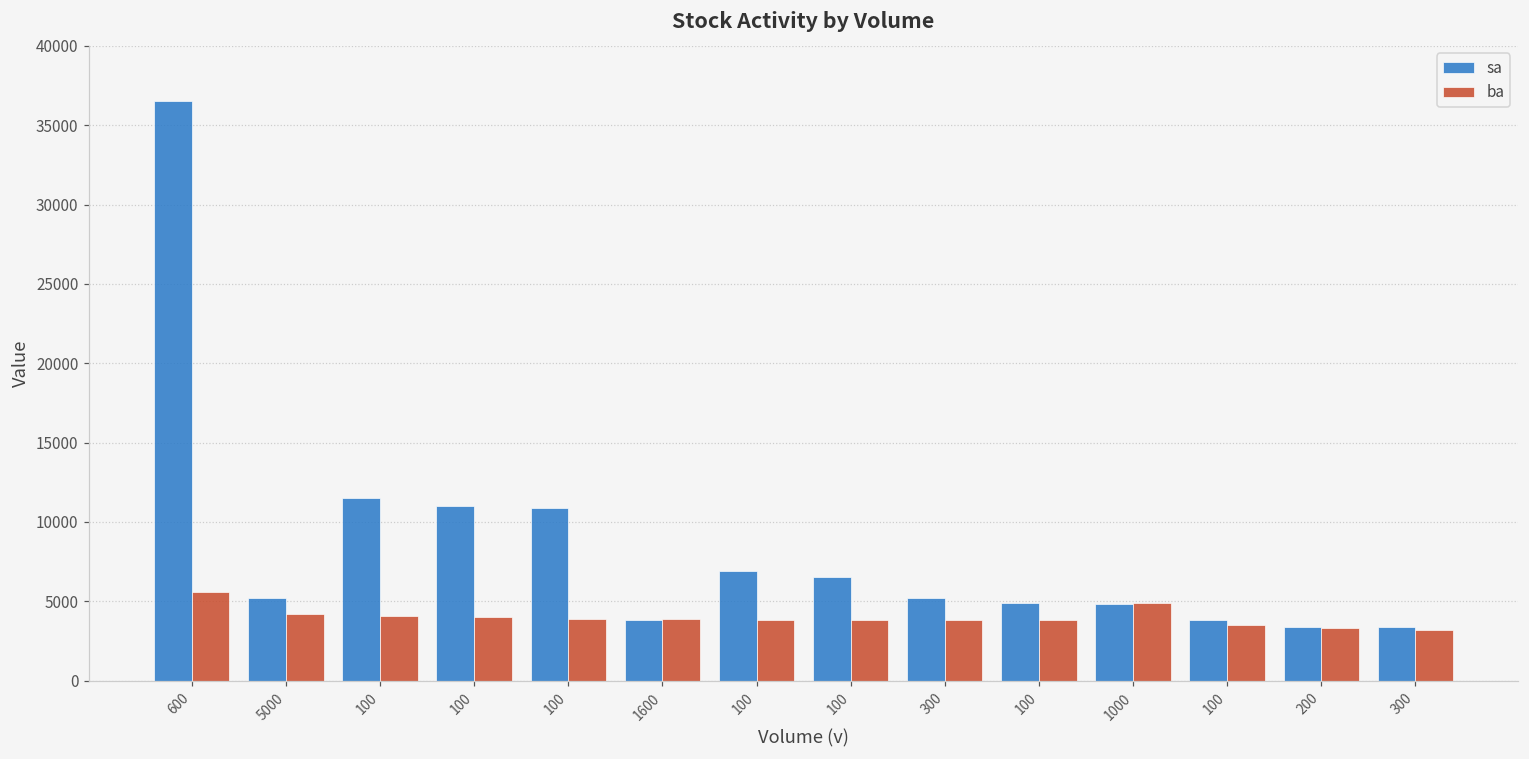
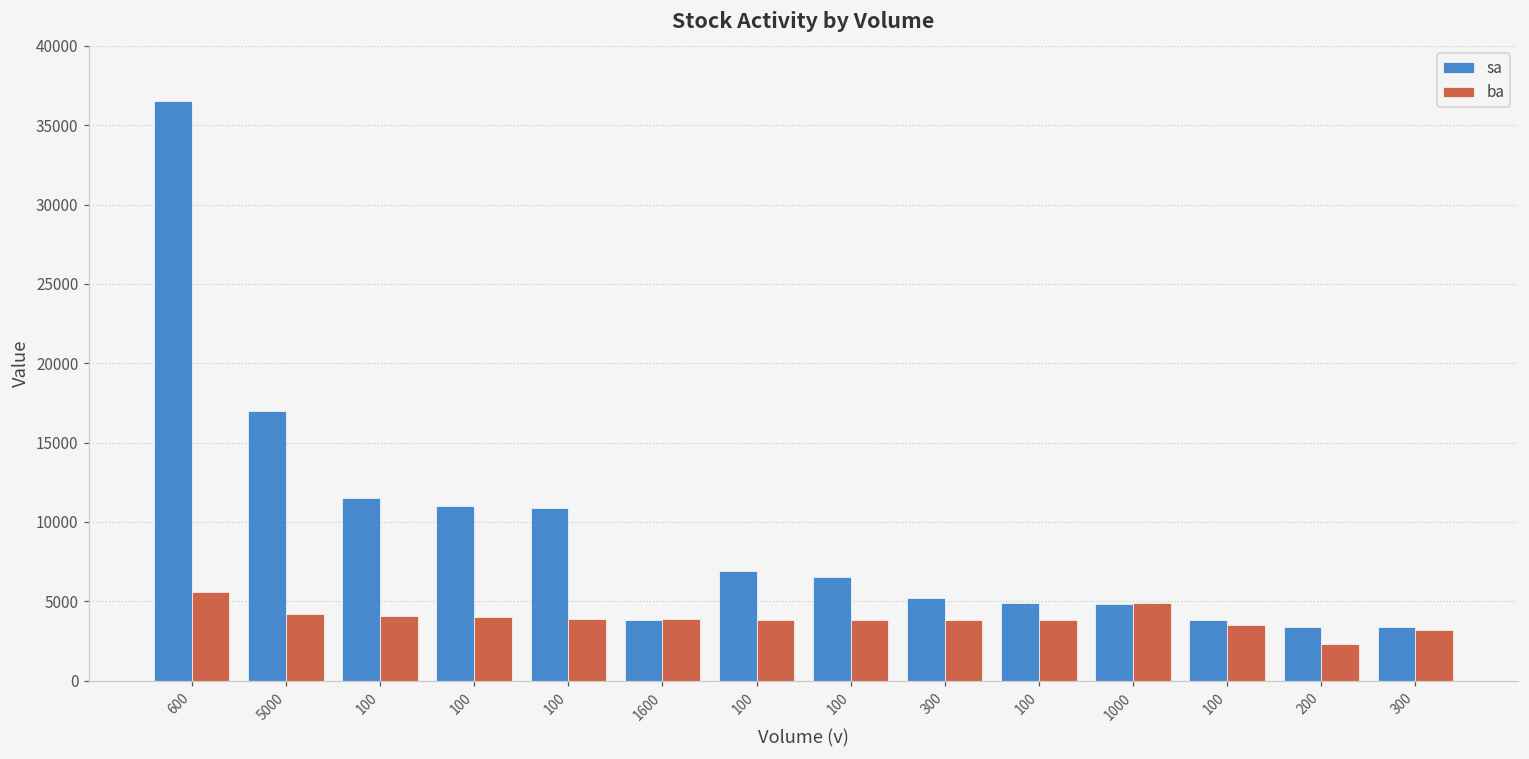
  {
    "sa": {
      "600": 36500,
-     "5000": 5200,
+     "5000": 17000,
      "1600": 3800,
      "1000": 4800,
      "200": 3400
    },
    "ba": {
      "600": 5600,
      "5000": 4200,
      "1600": 3900,
      "1000": 4900,
-     "200": 3300
+     "200": 2300
    }
  }
